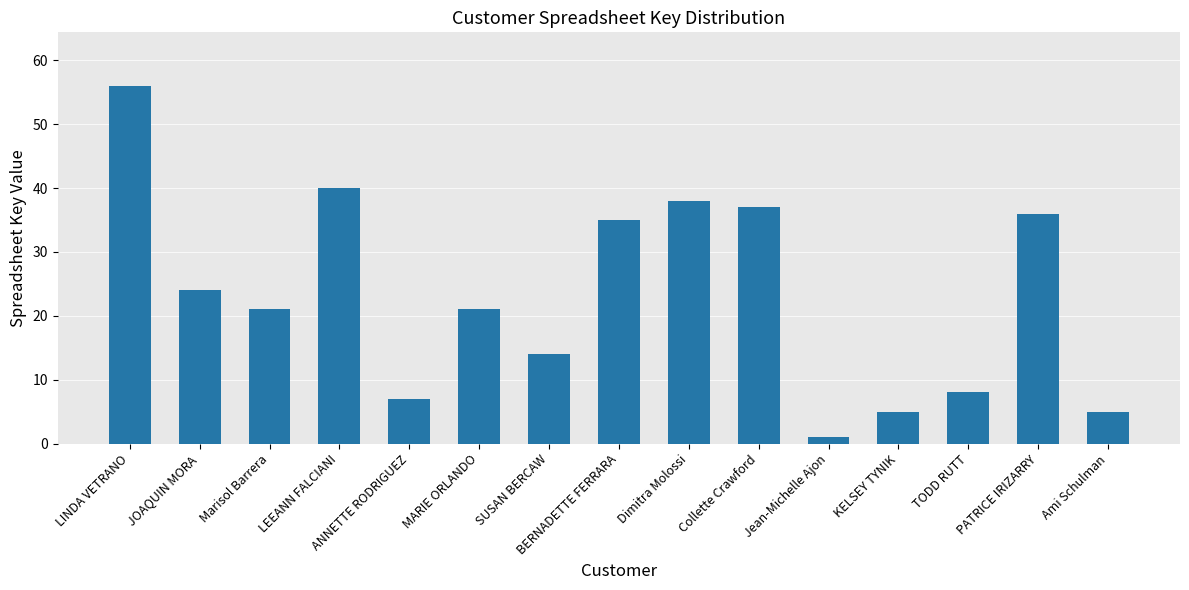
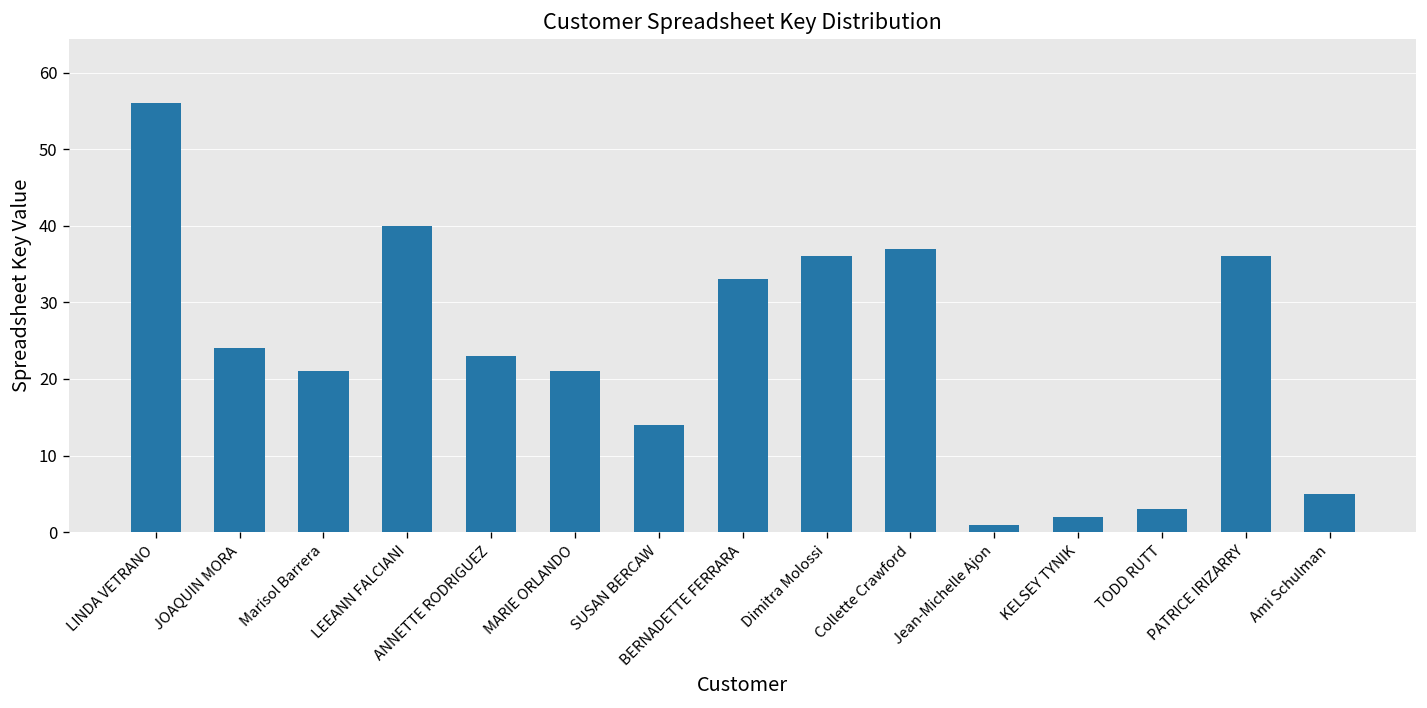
  {
    "LINDA VETRANO": 56,
    "JOAQUIN MORA": 24,
    "Marisol Barrera": 21,
    "LEEANN FALCIANI": 40,
-   "ANNETTE RODRIGUEZ": 7,
+   "ANNETTE RODRIGUEZ": 23,
    "MARIE ORLANDO": 21,
    "SUSAN BERCAW": 14,
-   "BERNADETTE FERRARA": 35,
-   "Dimitra Molossi": 38,
+   "BERNADETTE FERRARA": 33,
+   "Dimitra Molossi": 36,
    "Collette Crawford": 37,
    "Jean-Michelle Ajon": 1,
-   "KELSEY TYNIK": 5,
-   "TODD RUTT": 8,
+   "KELSEY TYNIK": 2,
+   "TODD RUTT": 3,
    "PATRICE IRIZARRY": 36,
    "Ami Schulman": 5
  }
